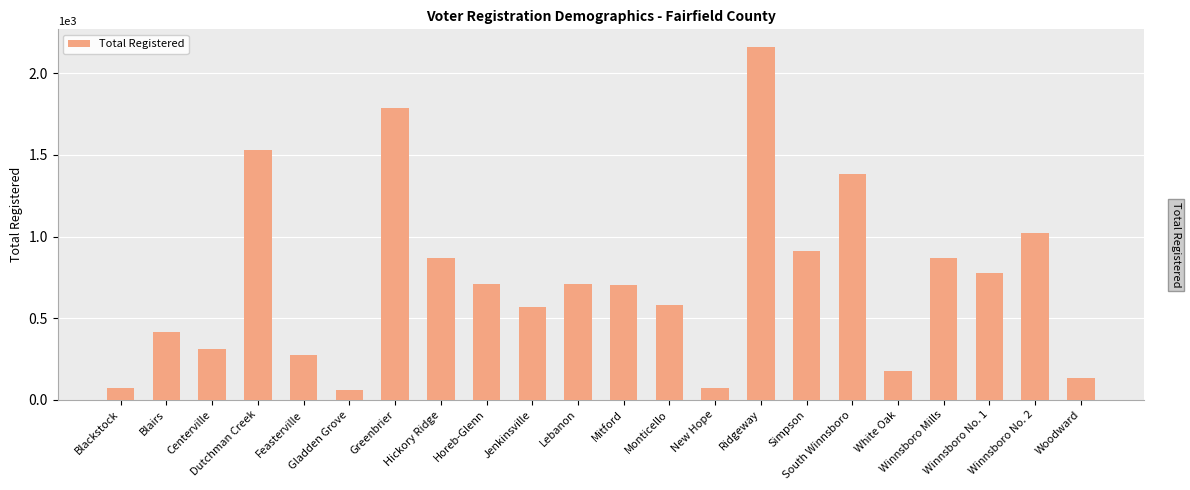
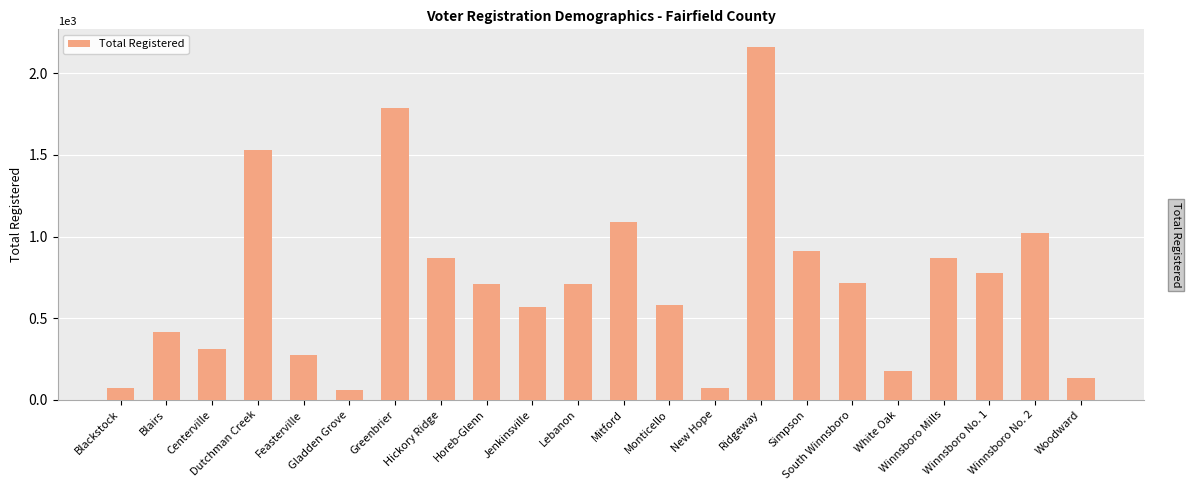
  {
    "Blackstock": 70,
    "Blairs": 420,
    "Centerville": 310,
    "Dutchman Creek": 1530,
    "Feasterville": 270,
    "Gladden Grove": 60,
    "Greenbrier": 1790,
    "Hickory Ridge": 870,
    "Horeb-Glenn": 710,
    "Jenkinsville": 570,
    "Lebanon": 710,
-   "Mitford": 710,
+   "Mitford": 1090,
    "Monticello": 580,
    "New Hope": 70,
    "Ridgeway": 2160,
    "Simpson": 910,
-   "South Winnsboro": 1390,
+   "South Winnsboro": 720,
    "White Oak": 180,
    "Winnsboro Mills": 870,
    "Winnsboro No. 1": 780,
    "Winnsboro No. 2": 1020,
    "Woodward": 130
  }
